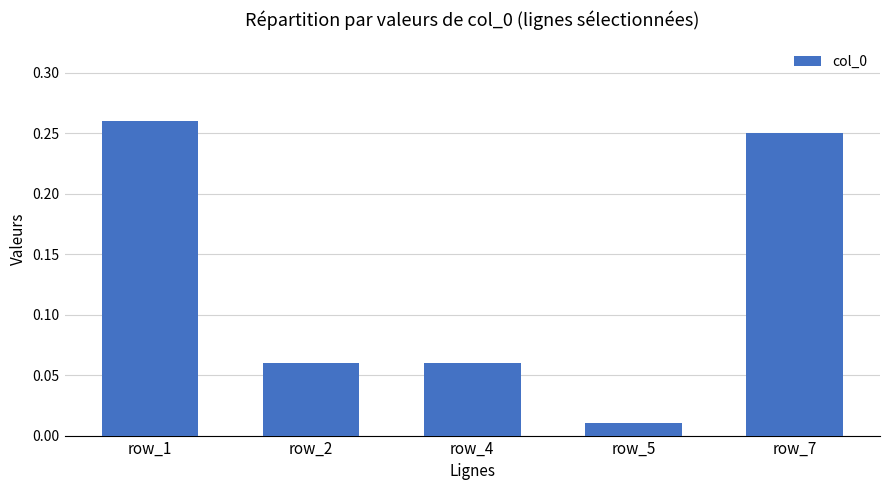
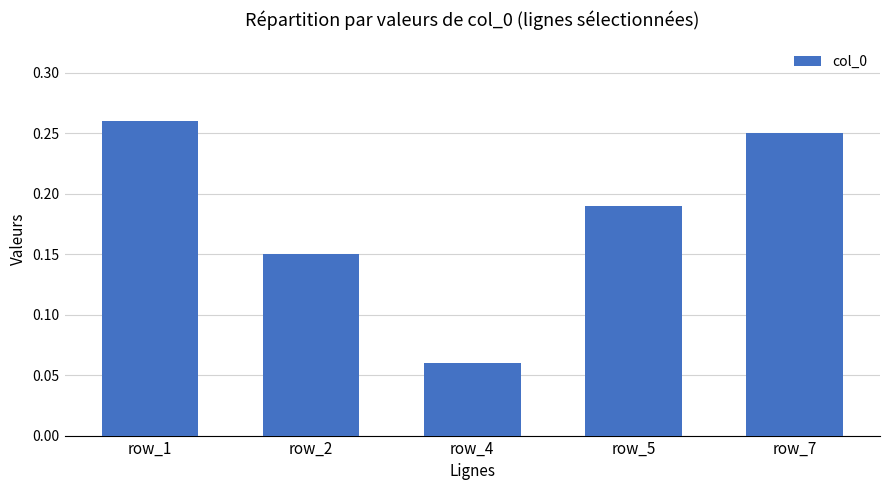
  {
    "row_1": 0.26,
-   "row_2": 0.06,
+   "row_2": 0.15,
    "row_4": 0.06,
-   "row_5": 0.01,
+   "row_5": 0.19,
    "row_7": 0.25
  }
